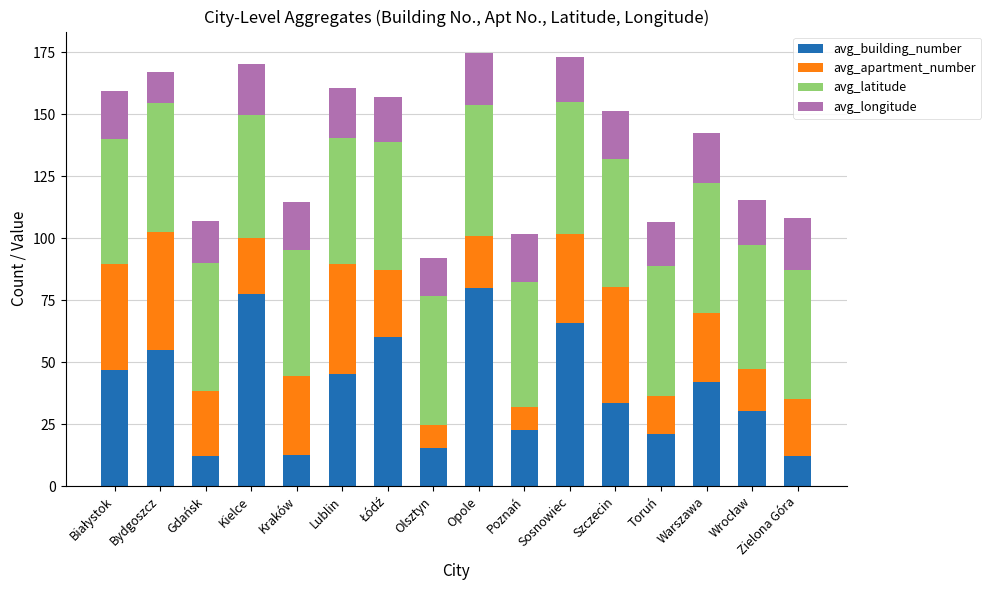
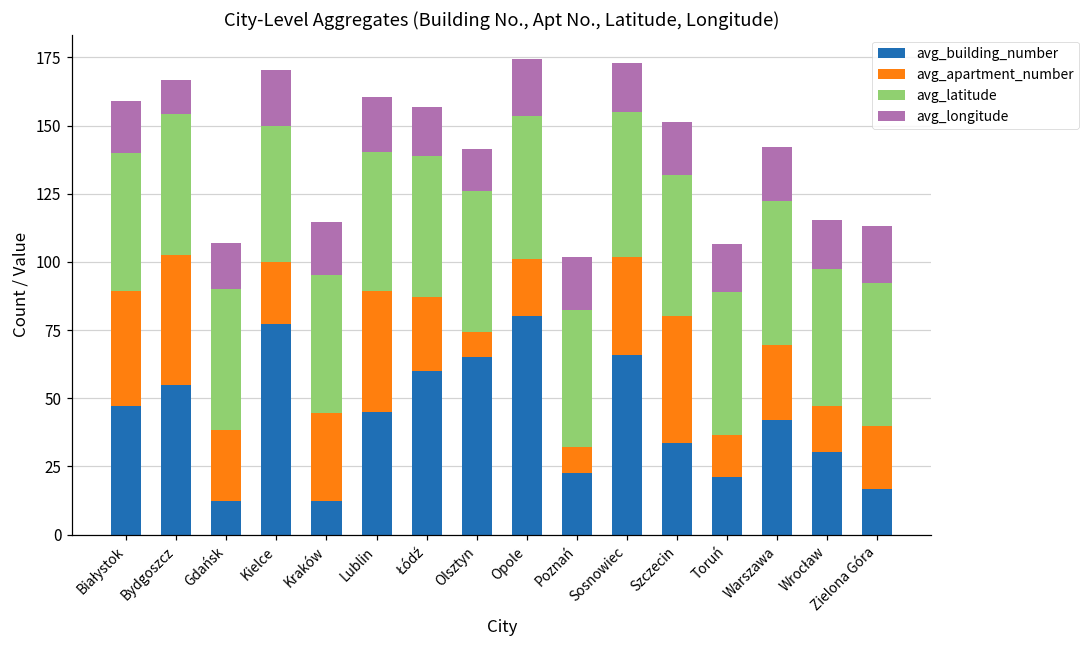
  {
    "avg_building_number": {
      "Białystok": 47,
      "Bydgoszcz": 55,
      "Gdańsk": 12,
      "Kielce": 77,
      "Kraków": 13,
      "Lublin": 45,
      "Łódź": 60,
-     "Olsztyn": 16,
+     "Olsztyn": 65,
      "Opole": 80,
      "Poznań": 23,
      "Sosnowiec": 66,
      "Szczecin": 34,
      "Toruń": 21,
      "Warszawa": 42,
      "Wrocław": 30,
-     "Zielona Góra": 12
+     "Zielona Góra": 17
    },
    "avg_apartment_number": {
      "Białystok": 43,
      "Bydgoszcz": 48,
      "Gdańsk": 26,
      "Kielce": 23,
      "Kraków": 32,
      "Lublin": 45,
      "Łódź": 27,
      "Olsztyn": 9,
      "Opole": 21,
      "Poznań": 9,
      "Sosnowiec": 36,
      "Szczecin": 47,
      "Toruń": 16,
      "Warszawa": 28,
      "Wrocław": 17,
      "Zielona Góra": 23
    },
    "avg_latitude": {
      "Białystok": 50,
      "Bydgoszcz": 52,
      "Gdańsk": 52,
      "Kielce": 50,
      "Kraków": 51,
      "Lublin": 51,
      "Łódź": 52,
      "Olsztyn": 52,
      "Opole": 53,
      "Poznań": 50,
      "Sosnowiec": 53,
      "Szczecin": 52,
      "Toruń": 52,
      "Warszawa": 53,
      "Wrocław": 50,
      "Zielona Góra": 52
    },
    "avg_longitude": {
      "Białystok": 19,
      "Bydgoszcz": 13,
      "Gdańsk": 17,
      "Kielce": 21,
      "Kraków": 20,
      "Lublin": 20,
      "Łódź": 18,
      "Olsztyn": 15,
      "Opole": 21,
      "Poznań": 20,
      "Sosnowiec": 18,
      "Szczecin": 19,
      "Toruń": 18,
      "Warszawa": 20,
      "Wrocław": 18,
      "Zielona Góra": 21
    }
  }
